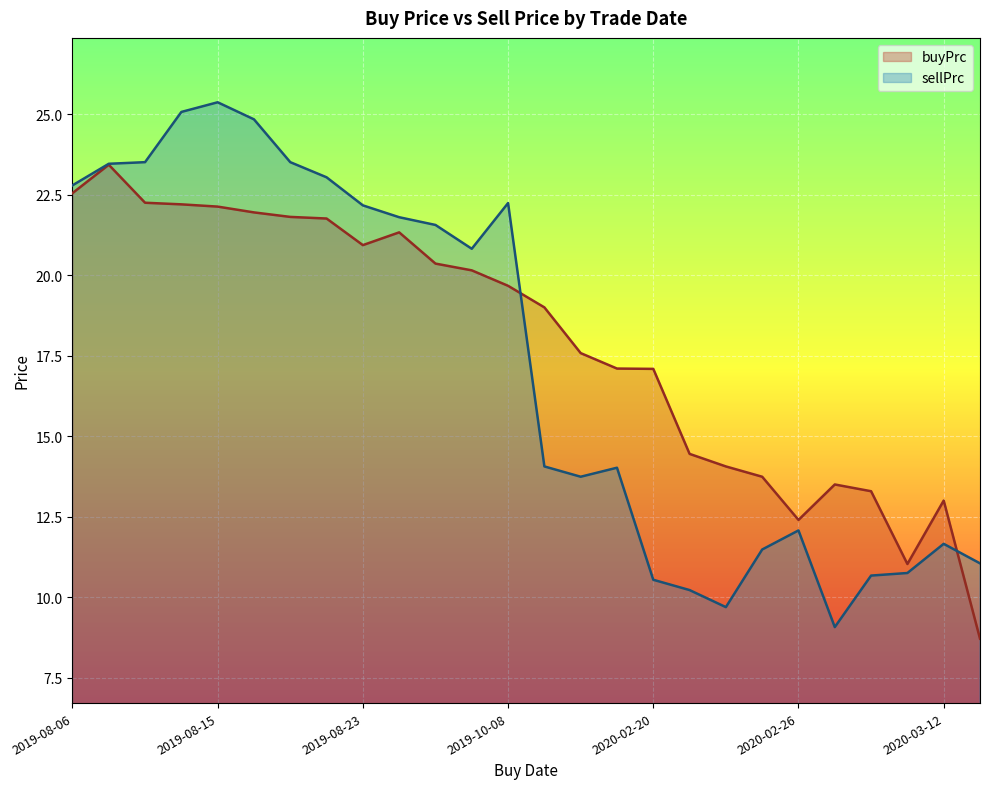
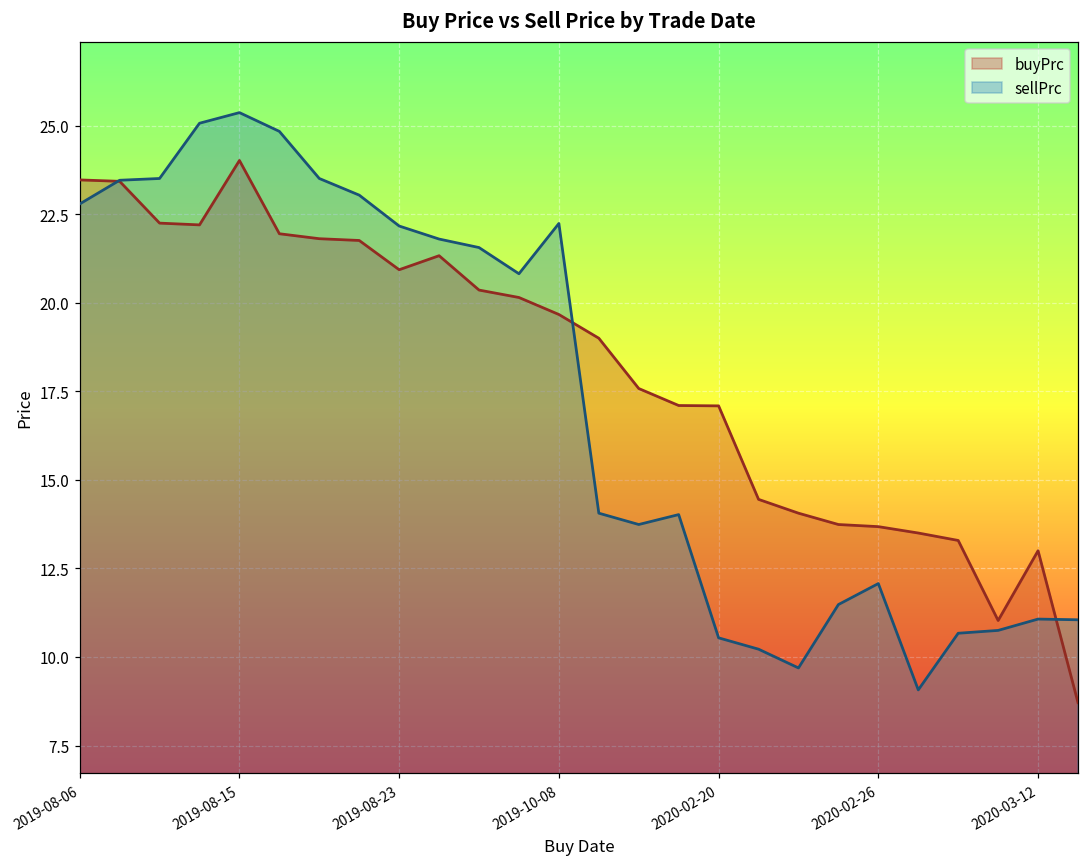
  {
    "buyPrc": {
-     "2019-08-06": 22.5,
-     "2019-08-15": 22.1,
+     "2019-08-06": 23.5,
+     "2019-08-15": 24.0,
      "2019-08-23": 20.9,
      "2019-10-08": 19.7,
      "2020-02-20": 17.1,
-     "2020-02-26": 12.4,
+     "2020-02-26": 13.7,
      "2020-03-12": 13.0
    },
    "sellPrc": {
      "2019-08-06": 22.8,
      "2019-08-15": 25.4,
      "2019-08-23": 22.2,
      "2019-10-08": 22.2,
      "2020-02-20": 10.5,
      "2020-02-26": 12.1,
-     "2020-03-12": 11.7
+     "2020-03-12": 11.1
    }
  }
